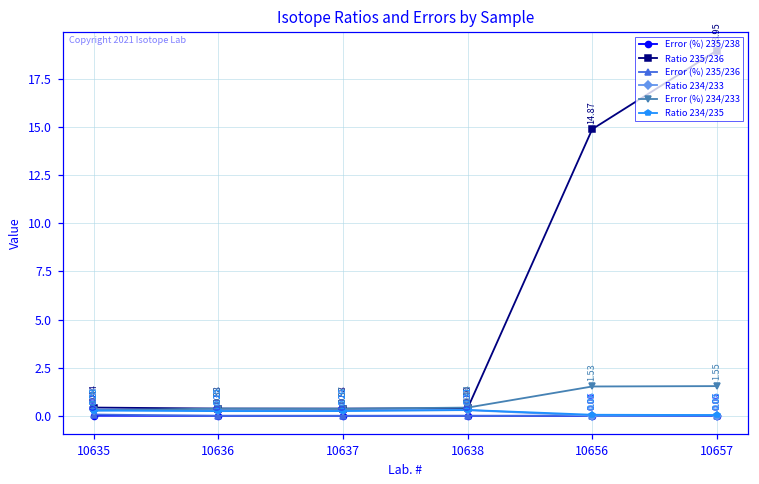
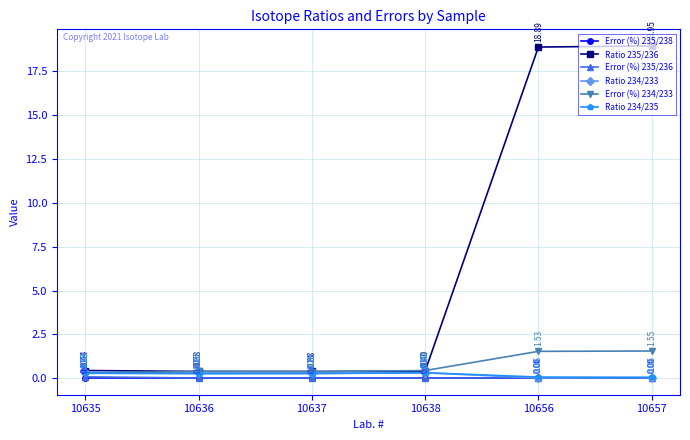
  {
    "Ratio 235/236": {
-     "10656": 14.87
+     "10656": 18.89
    }
  }
